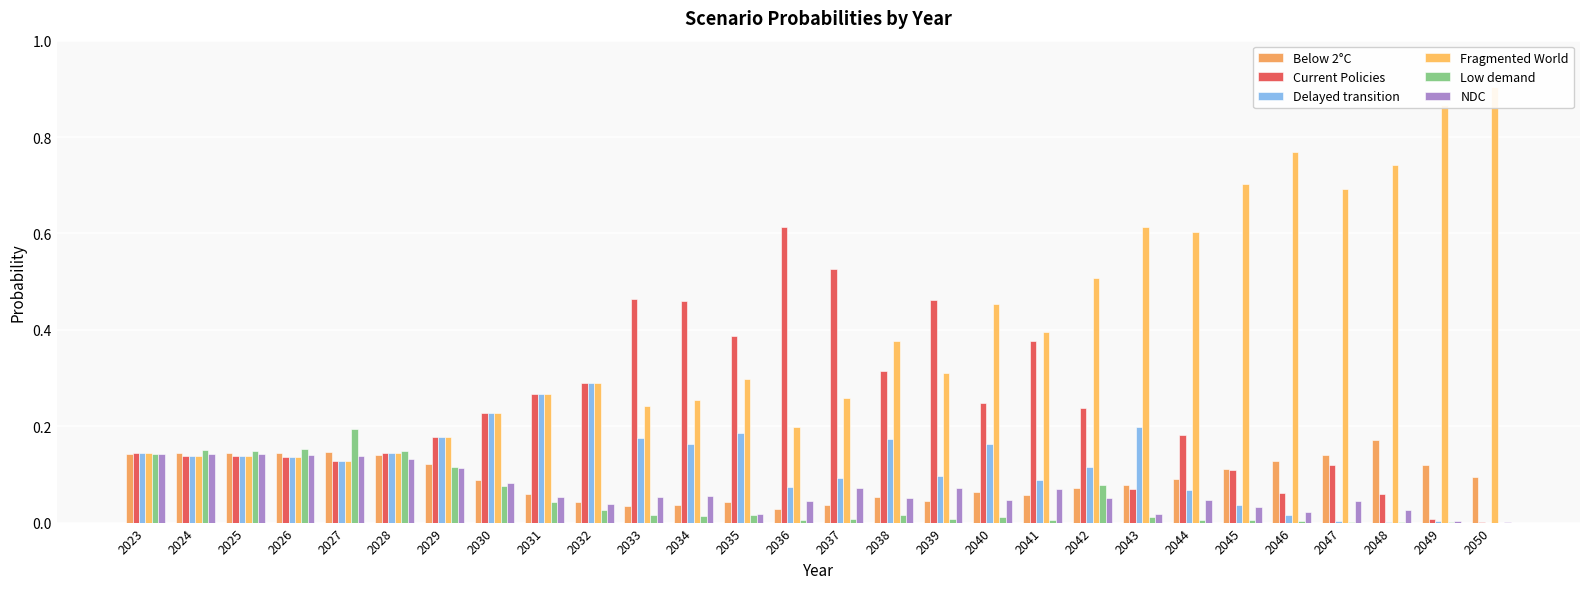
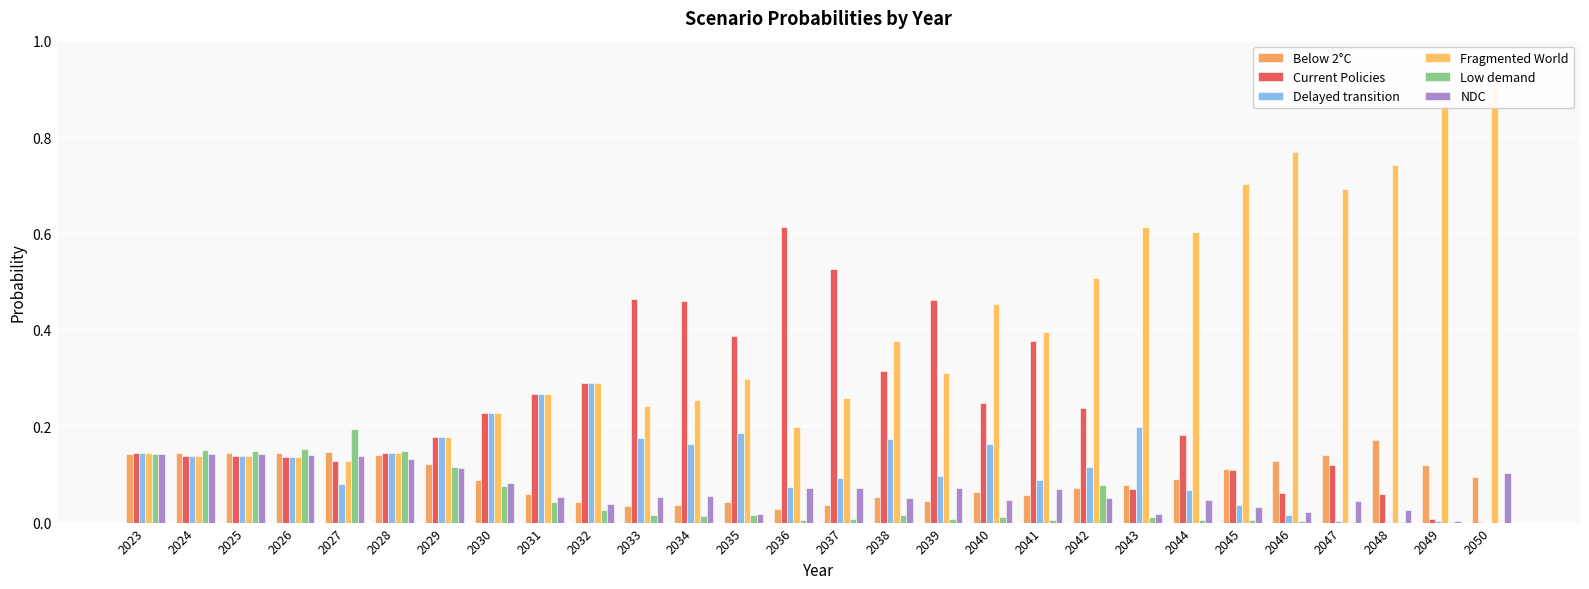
  {
    "Current Policies": {
      "2023": 0.14,
      "2024": 0.14,
      "2025": 0.14,
      "2026": 0.14,
      "2027": 0.13,
      "2028": 0.14,
      "2029": 0.18,
      "2030": 0.23,
      "2031": 0.27,
      "2032": 0.29,
      "2033": 0.46,
      "2034": 0.46,
      "2035": 0.39,
      "2036": 0.61,
      "2037": 0.53,
      "2038": 0.31,
      "2039": 0.46,
      "2040": 0.25,
      "2041": 0.38,
      "2042": 0.24,
      "2043": 0.07,
      "2044": 0.18,
      "2045": 0.11,
      "2046": 0.06,
      "2047": 0.12,
      "2048": 0.06,
      "2049": 0.01
    },
    "Delayed transition": {
      "2023": 0.14,
      "2024": 0.14,
      "2025": 0.14,
      "2026": 0.14,
-     "2027": 0.13,
+     "2027": 0.08,
      "2028": 0.14,
      "2029": 0.18,
      "2030": 0.23,
      "2031": 0.27,
      "2032": 0.29,
      "2033": 0.18,
      "2034": 0.16,
      "2035": 0.19,
      "2036": 0.07,
      "2037": 0.09,
      "2038": 0.17,
      "2039": 0.10,
      "2040": 0.16,
      "2041": 0.09,
      "2042": 0.12,
      "2043": 0.20,
      "2044": 0.07,
      "2045": 0.04,
      "2046": 0.02
    },
    "Low demand": {
      "2023": 0.14,
      "2024": 0.15,
      "2025": 0.15,
      "2026": 0.15,
      "2027": 0.19,
      "2028": 0.15,
      "2029": 0.12,
      "2030": 0.07,
      "2031": 0.04,
      "2032": 0.03,
      "2033": 0.02,
      "2034": 0.01,
      "2035": 0.02,
      "2036": 0.01,
      "2037": 0.01,
      "2038": 0.01,
      "2039": 0.01,
      "2040": 0.01,
      "2041": 0.01,
      "2042": 0.08,
      "2043": 0.01,
      "2044": 0.01
    },
    "NDC": {
      "2023": 0.14,
      "2024": 0.14,
      "2025": 0.14,
      "2026": 0.14,
      "2027": 0.14,
      "2028": 0.13,
      "2029": 0.11,
      "2030": 0.08,
      "2031": 0.05,
      "2032": 0.04,
      "2033": 0.05,
      "2034": 0.06,
      "2035": 0.02,
-     "2036": 0.04,
+     "2036": 0.07,
      "2037": 0.07,
      "2038": 0.05,
      "2039": 0.07,
      "2040": 0.05,
      "2041": 0.07,
      "2042": 0.05,
      "2043": 0.02,
      "2044": 0.05,
      "2045": 0.03,
      "2046": 0.02,
      "2047": 0.04,
      "2048": 0.03,
-     "2050": 0.00
+     "2050": 0.10
    }
  }
